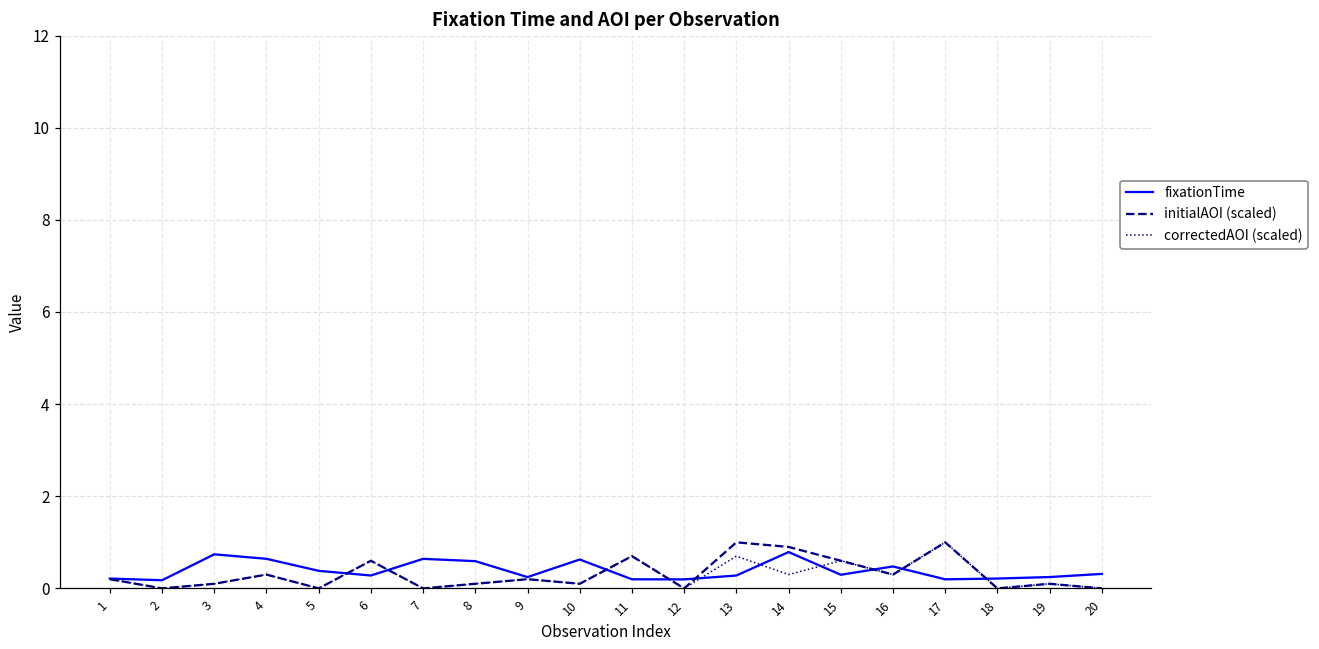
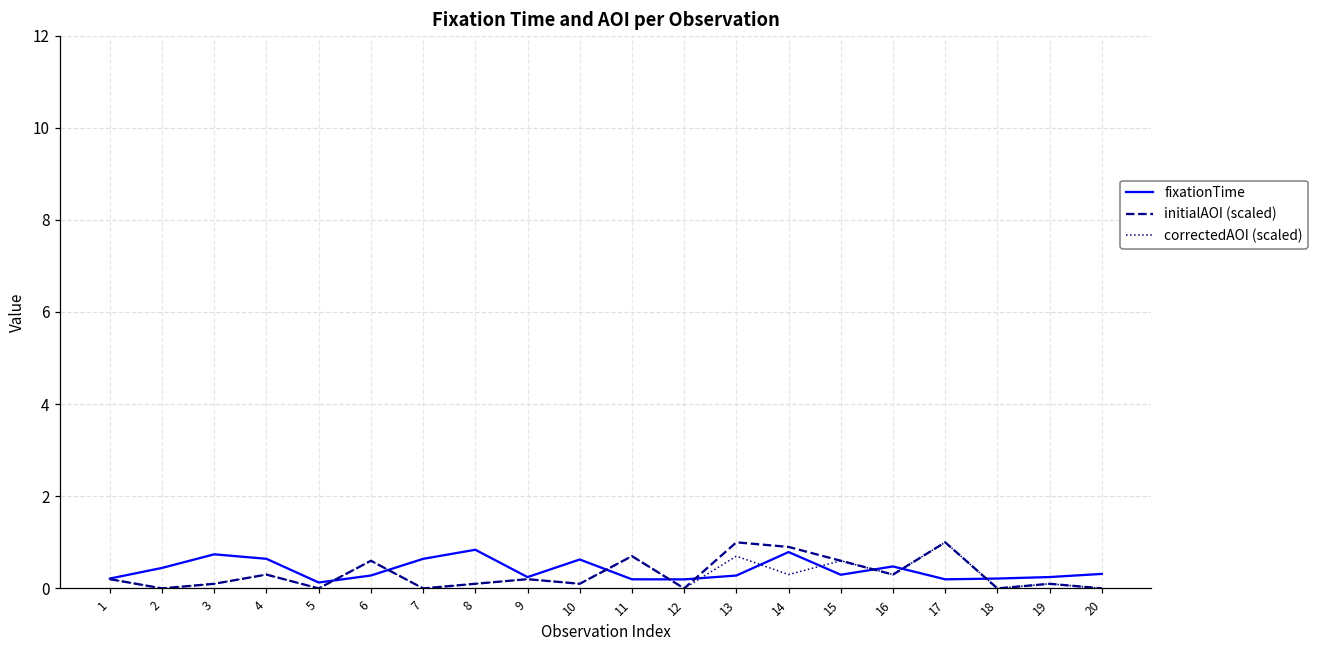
  {
    "fixationTime": {
-     "2": 0.2,
+     "2": 0.4,
      "3": 0.7,
      "4": 0.6,
-     "5": 0.4,
+     "5": 0.1,
      "6": 0.3,
      "7": 0.6,
-     "8": 0.6,
+     "8": 0.8,
      "10": 0.6,
      "11": 0.2,
      "12": 0.2,
      "13": 0.3,
      "14": 0.8,
      "15": 0.3,
      "16": 0.5,
      "17": 0.2,
      "18": 0.2,
      "19": 0.2,
      "20": 0.3
    }
  }
